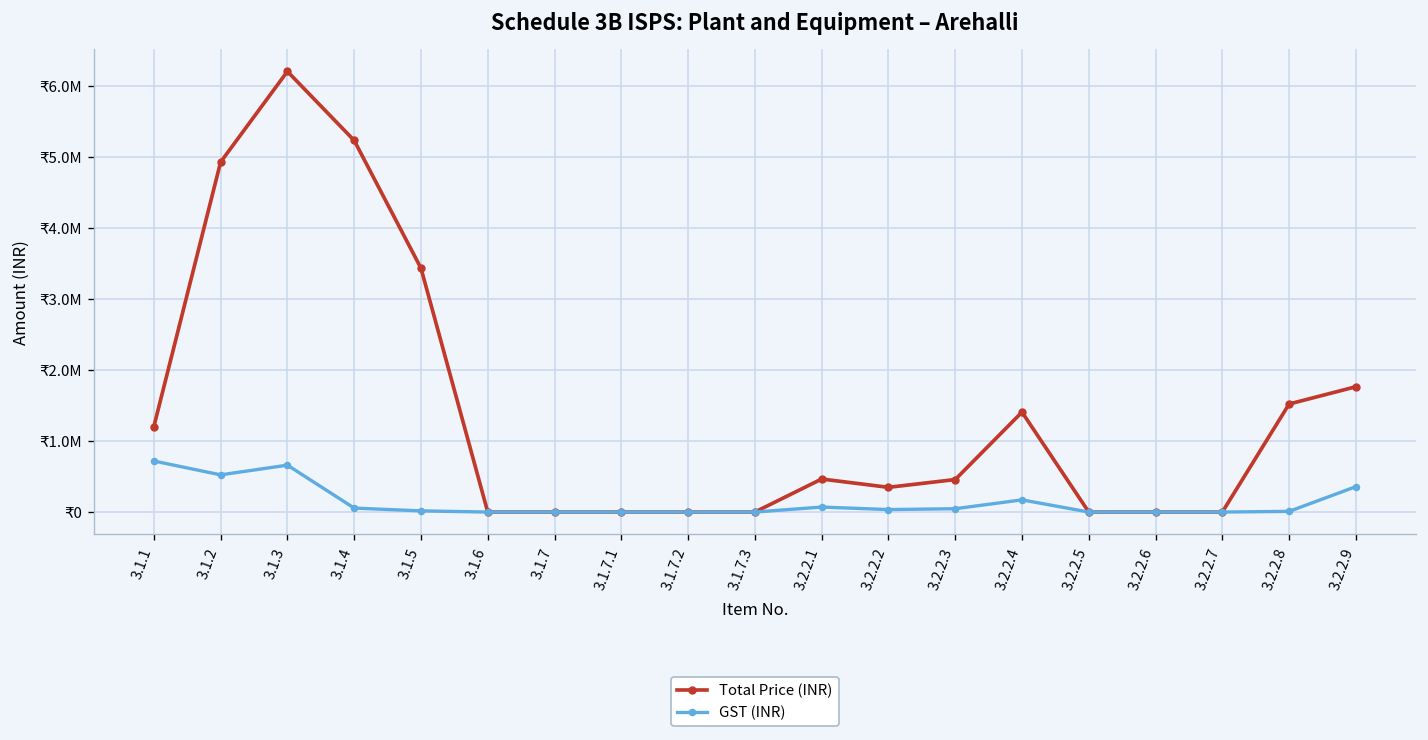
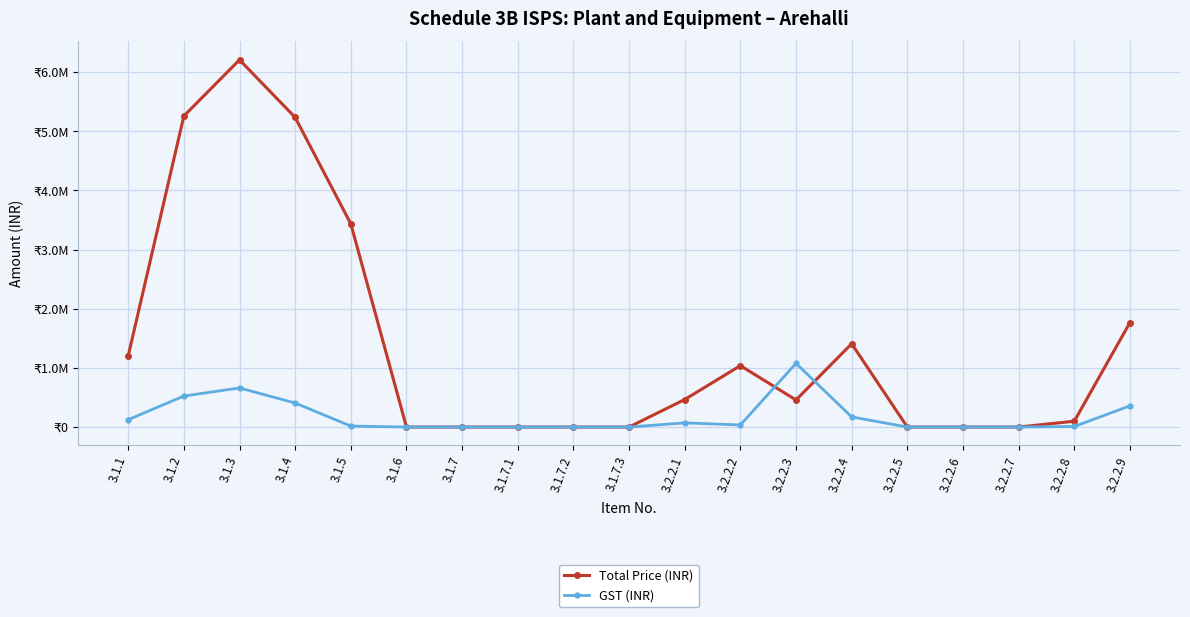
  {
    "Total Price (INR)": {
      "3.1.1": "₹1200000",
-     "3.1.2": "₹4900000",
+     "3.1.2": "₹5300000",
      "3.1.3": "₹6200000",
      "3.1.4": "₹5200000",
      "3.1.5": "₹3400000",
      "3.2.2.1": "₹500000",
-     "3.2.2.2": "₹300000",
+     "3.2.2.2": "₹1000000",
      "3.2.2.3": "₹500000",
      "3.2.2.4": "₹1400000",
-     "3.2.2.8": "₹1500000",
+     "3.2.2.8": "₹100000",
      "3.2.2.9": "₹1800000"
    },
    "GST (INR)": {
-     "3.1.1": "₹700000",
+     "3.1.1": "₹100000",
      "3.1.2": "₹500000",
      "3.1.3": "₹700000",
-     "3.1.4": "₹100000",
+     "3.1.4": "₹400000",
      "3.1.5": "₹0",
      "3.2.2.1": "₹100000",
      "3.2.2.2": "₹0",
-     "3.2.2.3": "₹0",
+     "3.2.2.3": "₹1100000",
      "3.2.2.4": "₹200000",
      "3.2.2.8": "₹0",
      "3.2.2.9": "₹400000"
    }
  }
